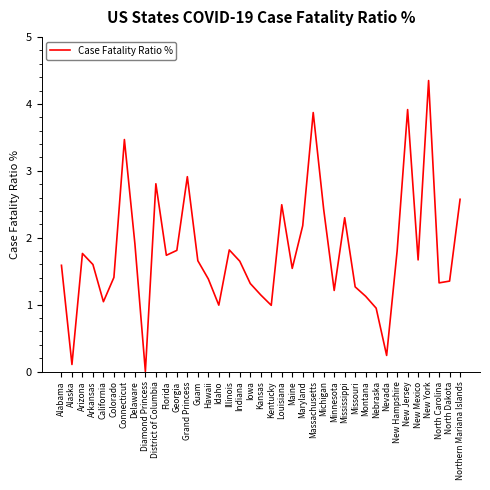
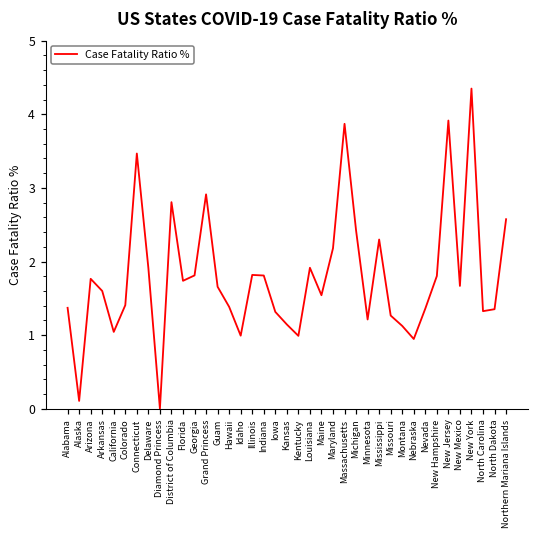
  {
-   "Alabama": 1.6,
+   "Alabama": 1.4,
    "Alaska": 0.1,
    "Arizona": 1.8,
    "Arkansas": 1.6,
    "California": 1.0,
    "Colorado": 1.4,
    "Connecticut": 3.5,
    "Delaware": 1.9,
    "Diamond Princess": 0.0,
    "District of Columbia": 2.8,
    "Florida": 1.7,
    "Georgia": 1.8,
    "Grand Princess": 2.9,
    "Guam": 1.7,
    "Hawaii": 1.4,
    "Idaho": 1.0,
    "Illinois": 1.8,
-   "Indiana": 1.6,
+   "Indiana": 1.8,
    "Iowa": 1.3,
    "Kansas": 1.1,
    "Kentucky": 1.0,
-   "Louisiana": 2.5,
+   "Louisiana": 1.9,
    "Maine": 1.5,
    "Maryland": 2.2,
    "Massachusetts": 3.9,
    "Michigan": 2.4,
    "Minnesota": 1.2,
    "Mississippi": 2.3,
    "Missouri": 1.3,
    "Montana": 1.1,
    "Nebraska": 0.9,
-   "Nevada": 0.2,
+   "Nevada": 1.4,
    "New Hampshire": 1.8,
    "New Jersey": 3.9,
    "New Mexico": 1.7,
    "New York": 4.3,
    "North Carolina": 1.3,
    "North Dakota": 1.4,
    "Northern Mariana Islands": 2.6
  }
